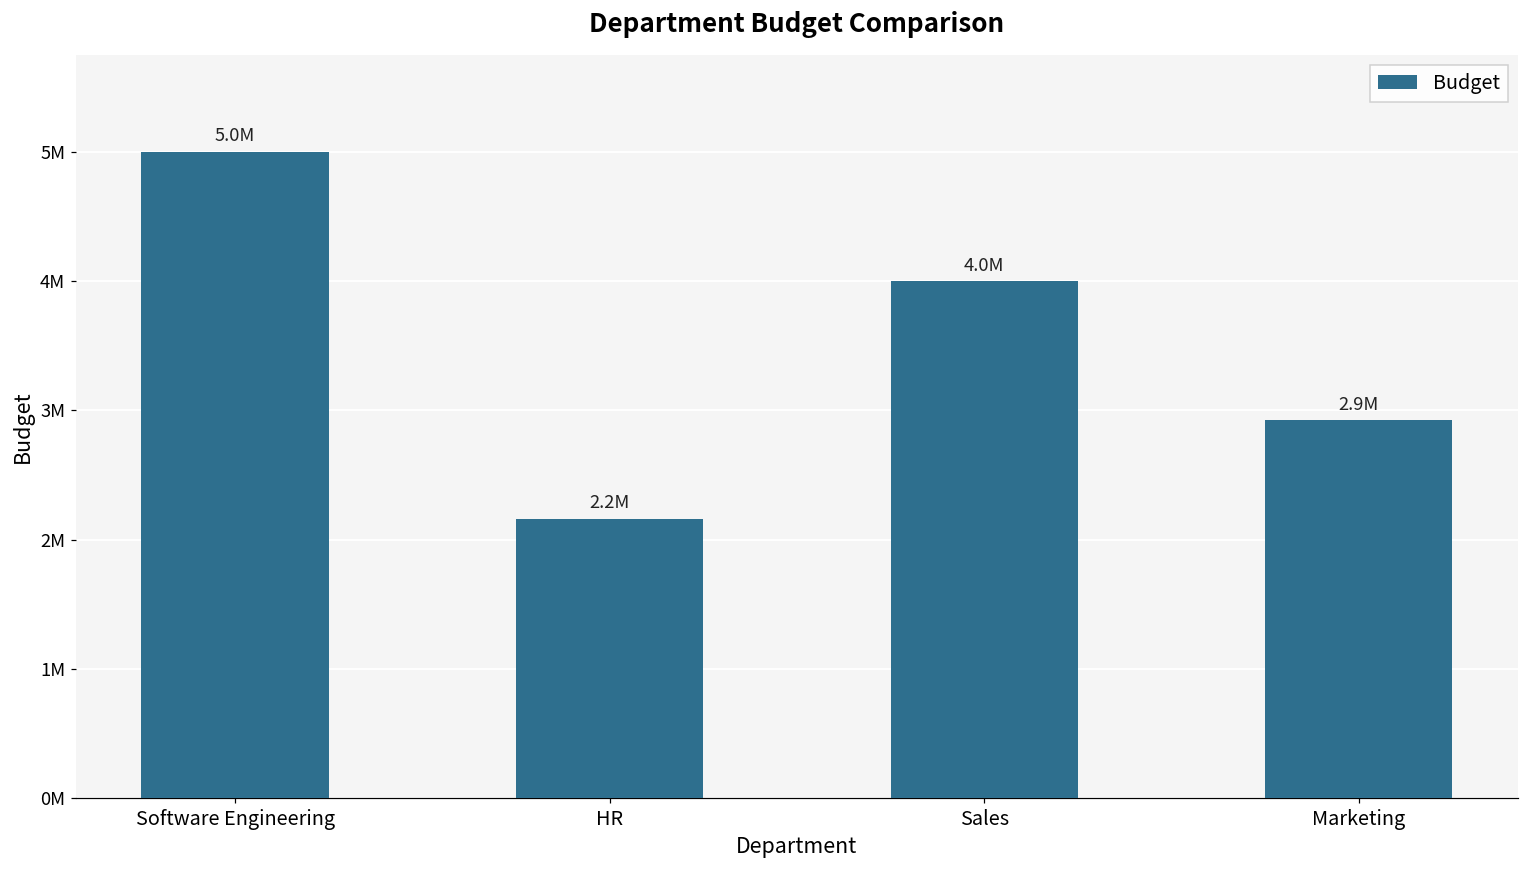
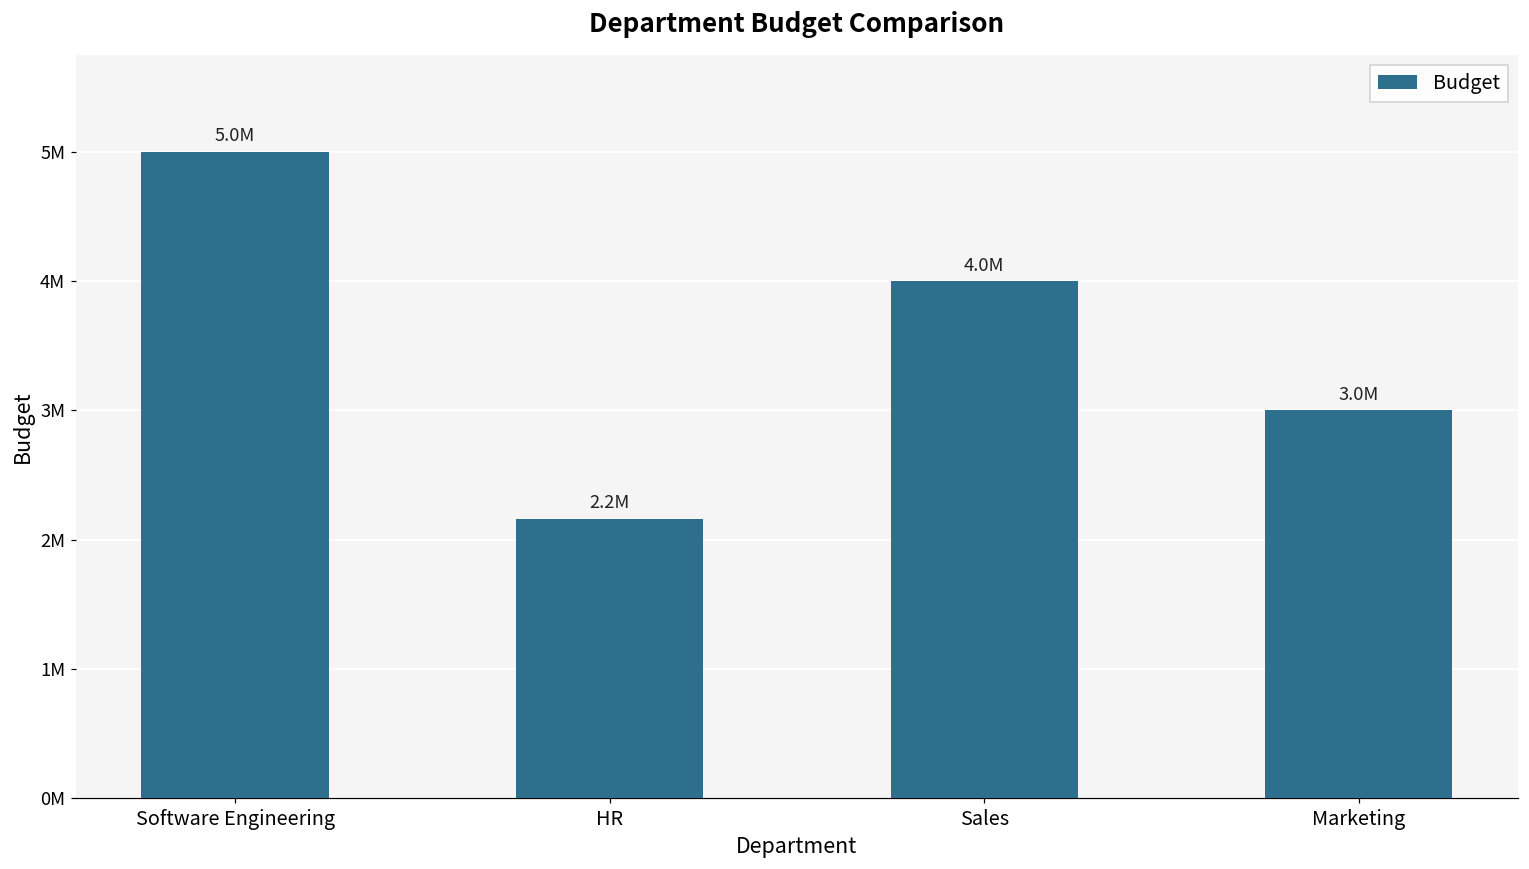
  {
    "Software Engineering": "5.0M",
    "HR": "2.2M",
    "Sales": "4.0M",
-   "Marketing": "2.9M"
+   "Marketing": "3.0M"
  }
